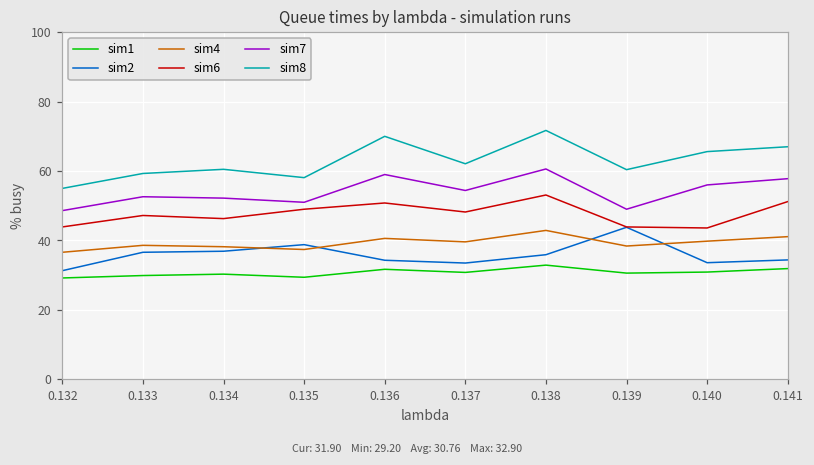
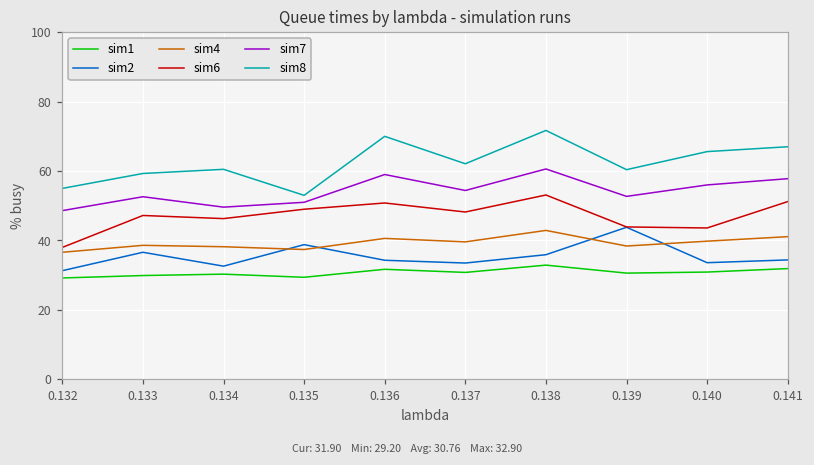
  {
    "sim1": {
      "0.132": 29,
      "0.133": 30,
      "0.134": 30,
      "0.135": 29,
      "0.136": 32,
      "0.137": 31,
      "0.138": 33,
      "0.139": 31,
      "0.140": 31,
      "0.141": 32
    },
    "sim2": {
      "0.132": 31,
      "0.133": 37,
-     "0.134": 37,
+     "0.134": 33,
      "0.135": 39,
      "0.136": 34,
      "0.137": 34,
      "0.138": 36,
      "0.140": 34,
      "0.141": 34
    },
    "sim4": {
      "0.132": 37,
      "0.133": 39,
      "0.134": 38,
      "0.135": 37,
      "0.136": 41,
      "0.137": 40,
      "0.138": 43,
      "0.139": 38,
      "0.140": 40,
      "0.141": 41
    },
    "sim6": {
-     "0.132": 44,
+     "0.132": 38,
      "0.133": 47,
      "0.134": 46,
      "0.135": 49,
      "0.136": 51,
      "0.137": 48,
      "0.138": 53,
      "0.140": 44,
      "0.141": 51
    },
    "sim7": {
      "0.132": 49,
      "0.133": 53,
-     "0.134": 52,
+     "0.134": 50,
      "0.135": 51,
      "0.136": 59,
      "0.137": 54,
      "0.138": 61,
-     "0.139": 49,
+     "0.139": 53,
      "0.140": 56,
      "0.141": 58
    },
    "sim8": {
      "0.132": 55,
      "0.133": 59,
      "0.134": 61,
-     "0.135": 58,
+     "0.135": 53,
      "0.136": 70,
      "0.137": 62,
      "0.138": 72,
      "0.139": 60,
      "0.140": 66,
      "0.141": 67
    }
  }
